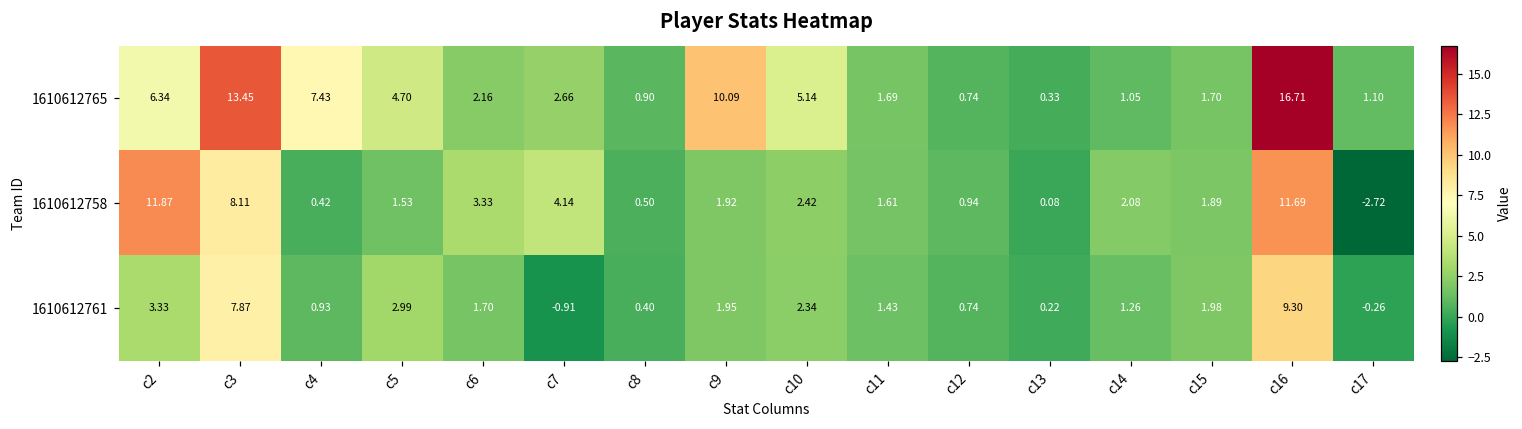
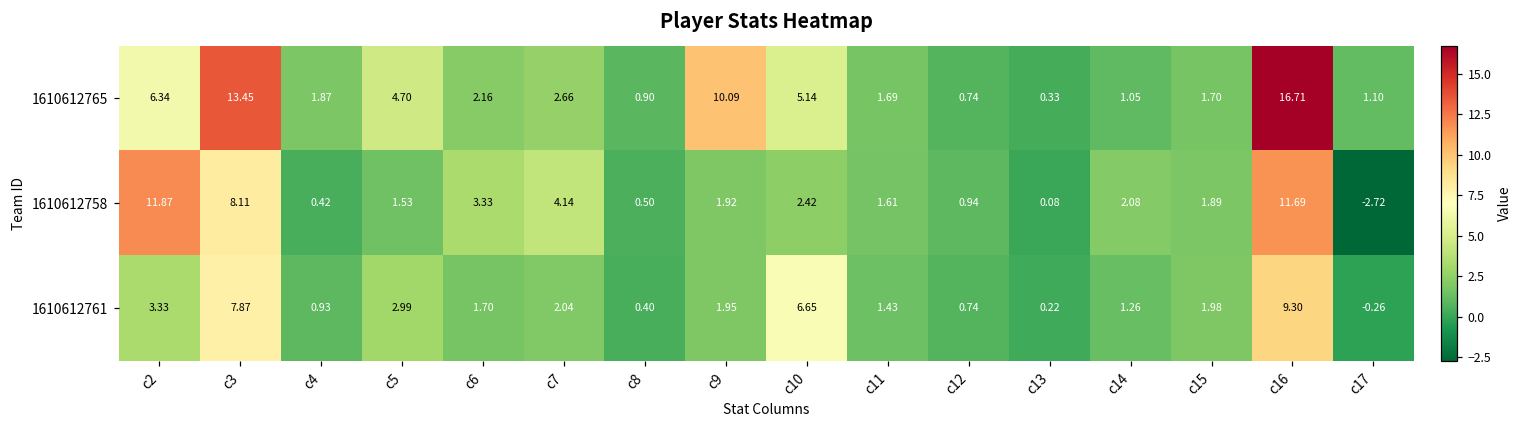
  {
    "1610612765": {
      "c2": 6.34,
      "c3": 13.45,
-     "c4": 7.43,
+     "c4": 1.87,
      "c5": 4.70,
      "c6": 2.16,
      "c7": 2.66,
      "c8": 0.90,
      "c9": 10.09,
      "c10": 5.14,
      "c11": 1.69,
      "c12": 0.74,
      "c13": 0.33,
      "c14": 1.05,
      "c15": 1.70,
      "c16": 16.71,
      "c17": 1.10
    },
    "1610612758": {
      "c2": 11.87,
      "c3": 8.11,
      "c4": 0.42,
      "c5": 1.53,
      "c6": 3.33,
      "c7": 4.14,
      "c8": 0.50,
      "c9": 1.92,
      "c10": 2.42,
      "c11": 1.61,
      "c12": 0.94,
      "c13": 0.08,
      "c14": 2.08,
      "c15": 1.89,
      "c16": 11.69,
      "c17": -2.72
    },
    "1610612761": {
      "c2": 3.33,
      "c3": 7.87,
      "c4": 0.93,
      "c5": 2.99,
      "c6": 1.70,
-     "c7": -0.91,
+     "c7": 2.04,
      "c8": 0.40,
      "c9": 1.95,
-     "c10": 2.34,
+     "c10": 6.65,
      "c11": 1.43,
      "c12": 0.74,
      "c13": 0.22,
      "c14": 1.26,
      "c15": 1.98,
      "c16": 9.30,
      "c17": -0.26
    }
  }
